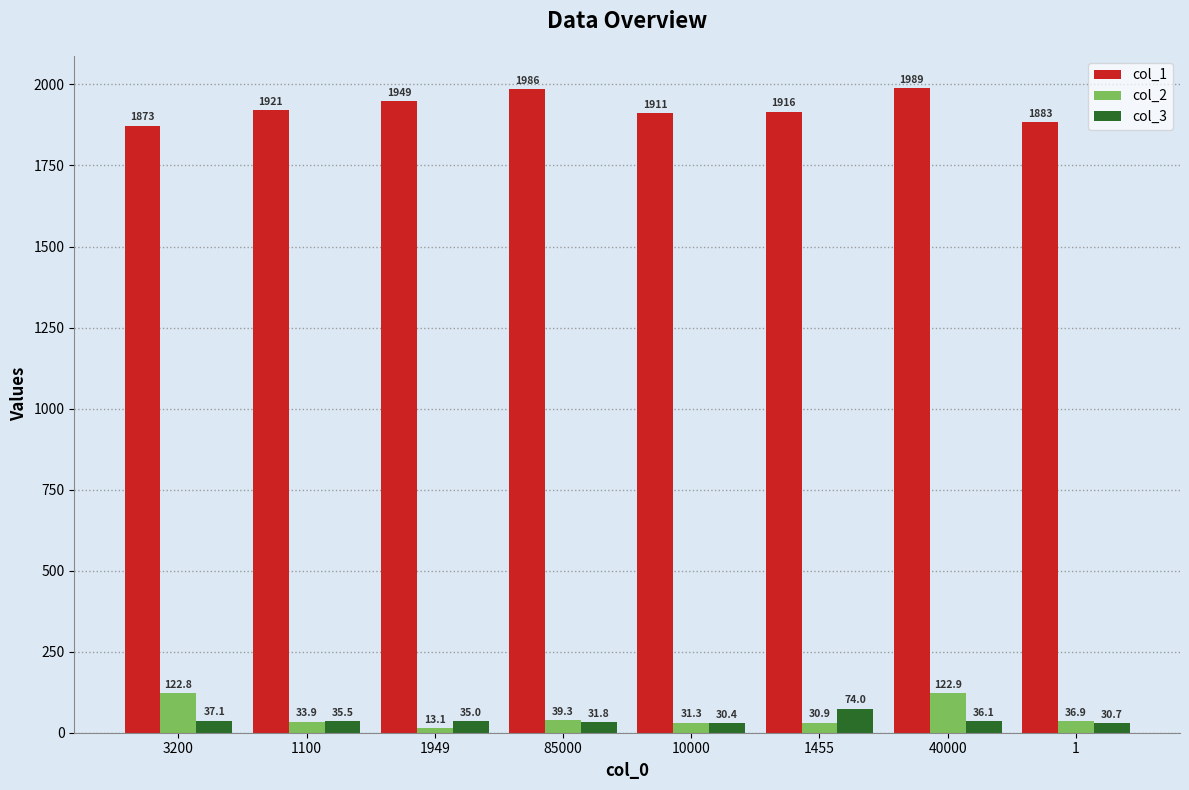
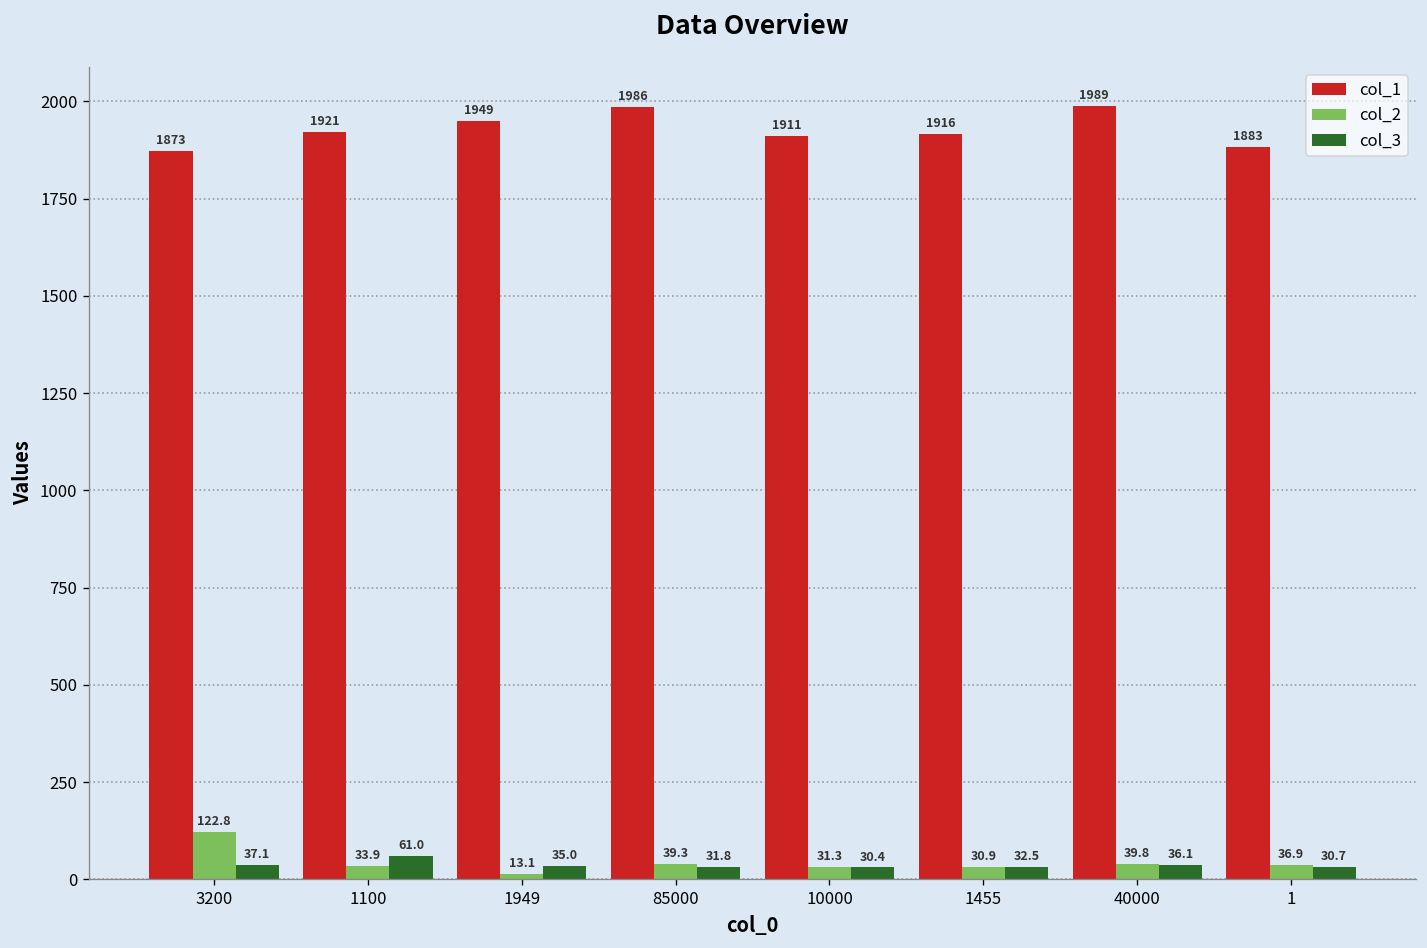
  {
    "col_1": {
      "3200": 1873,
      "1100": 1921,
      "1949": 1949,
      "85000": 1986,
      "10000": 1911,
      "1455": 1916,
      "40000": 1989,
      "1": 1883
    },
    "col_2": {
      "3200": 122.8,
      "1100": 33.9,
      "1949": 13.1,
      "85000": 39.3,
      "10000": 31.3,
      "1455": 30.9,
-     "40000": 122.9,
+     "40000": 39.8,
      "1": 36.9
    },
    "col_3": {
      "3200": 37.1,
-     "1100": 35.5,
+     "1100": 61.0,
      "1949": 35.0,
      "85000": 31.8,
      "10000": 30.4,
-     "1455": 74.0,
+     "1455": 32.5,
      "40000": 36.1,
      "1": 30.7
    }
  }
